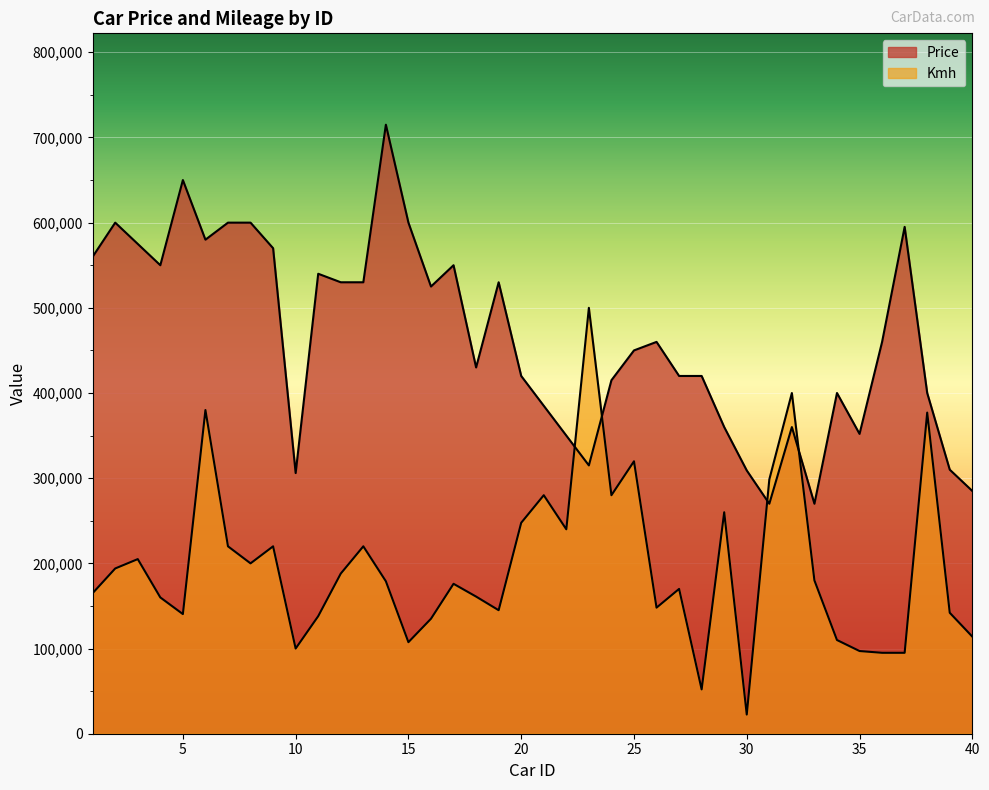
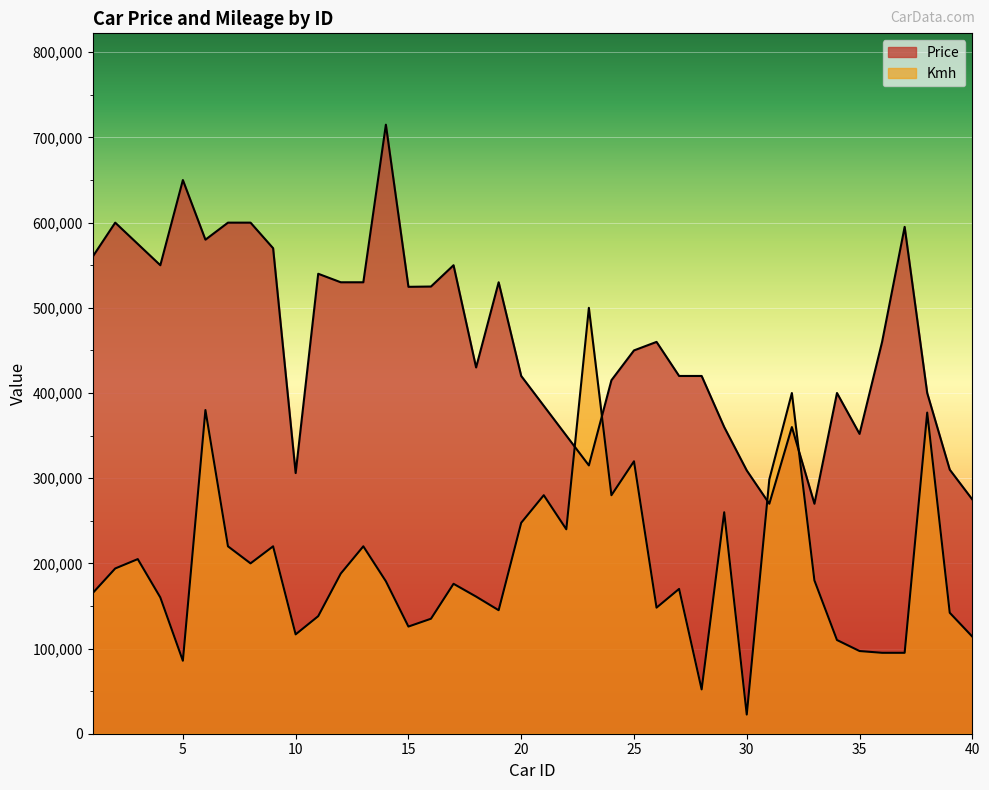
  {
    "Price": {
      "5": "650,000",
      "10": "310,000",
-     "15": "600,000",
+     "15": "520,000",
      "20": "420,000",
      "25": "450,000",
      "30": "310,000",
      "35": "350,000",
-     "40": "290,000"
+     "40": "280,000"
    },
    "Kmh": {
-     "5": "140,000",
-     "10": "100,000",
-     "15": "110,000",
+     "5": "90,000",
+     "10": "120,000",
+     "15": "130,000",
      "20": "250,000",
      "25": "320,000",
      "30": "20,000",
      "35": "100,000",
      "40": "110,000"
    }
  }
